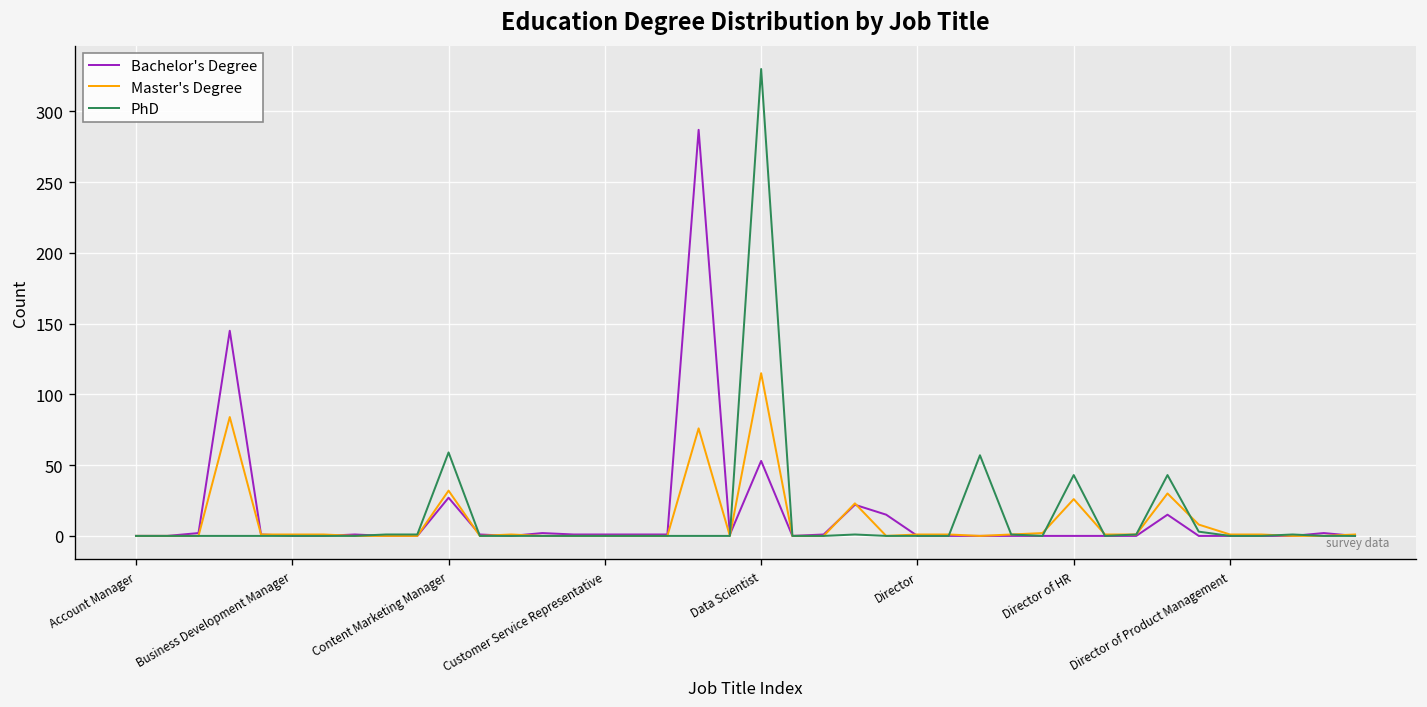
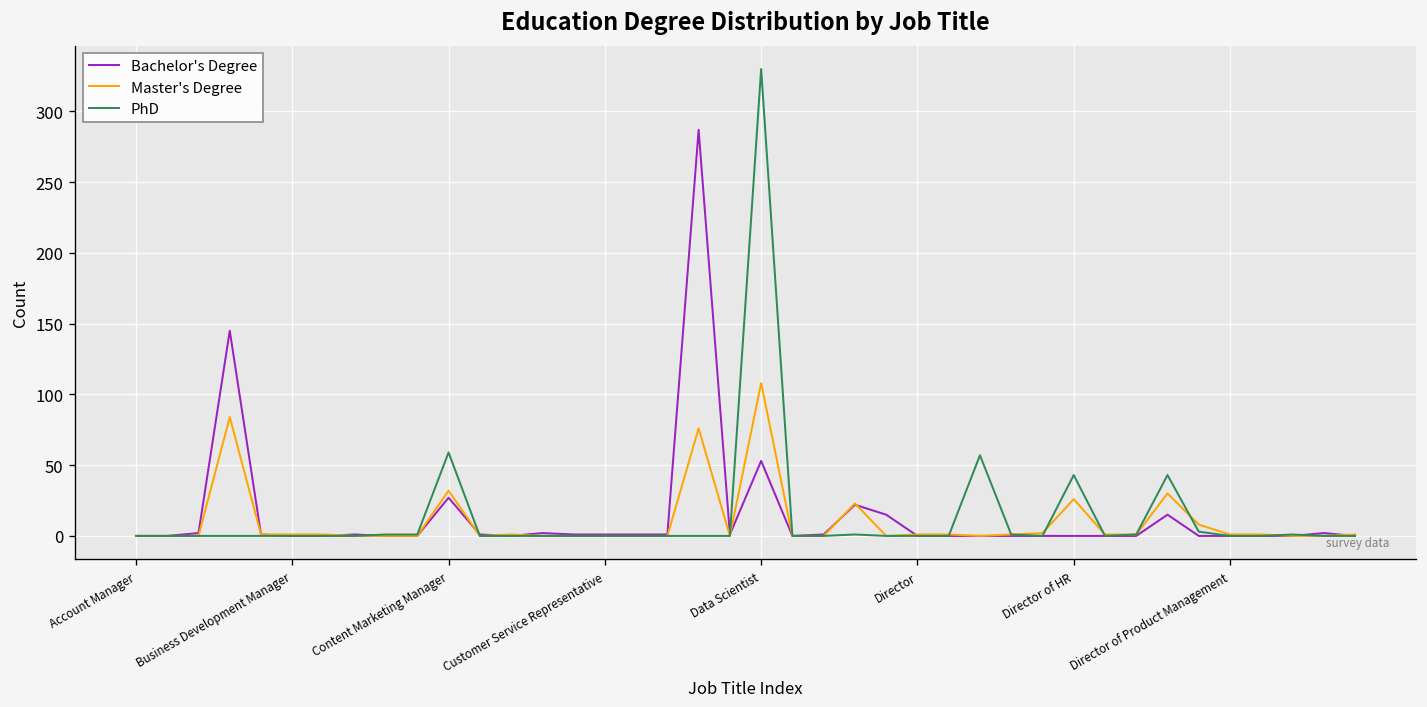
  {
    "Bachelor's Degree": {
      "Content Marketing Manager": 27,
      "Data Scientist": 53,
      "Director of HR": 0
    },
    "Master's Degree": {
      "Content Marketing Manager": 32,
-     "Data Scientist": 115,
+     "Data Scientist": 108,
      "Director of HR": 26
    },
    "PhD": {
      "Content Marketing Manager": 59,
      "Data Scientist": 330,
      "Director of HR": 43
    }
  }
